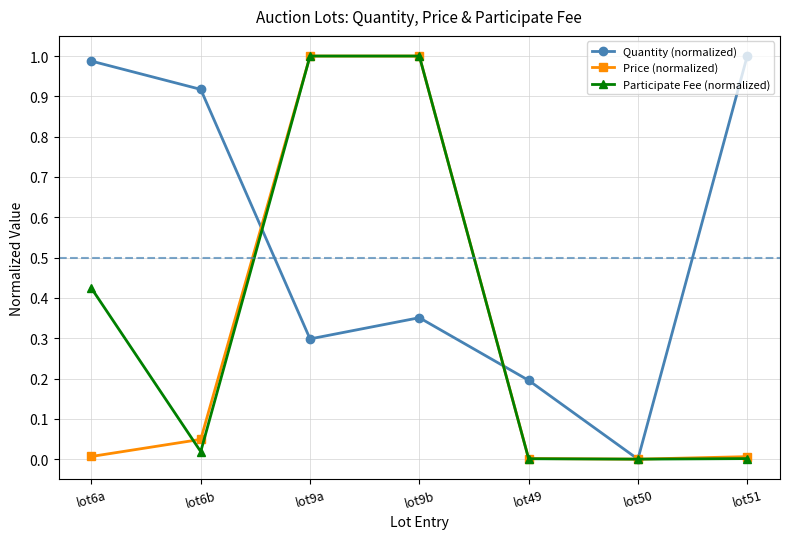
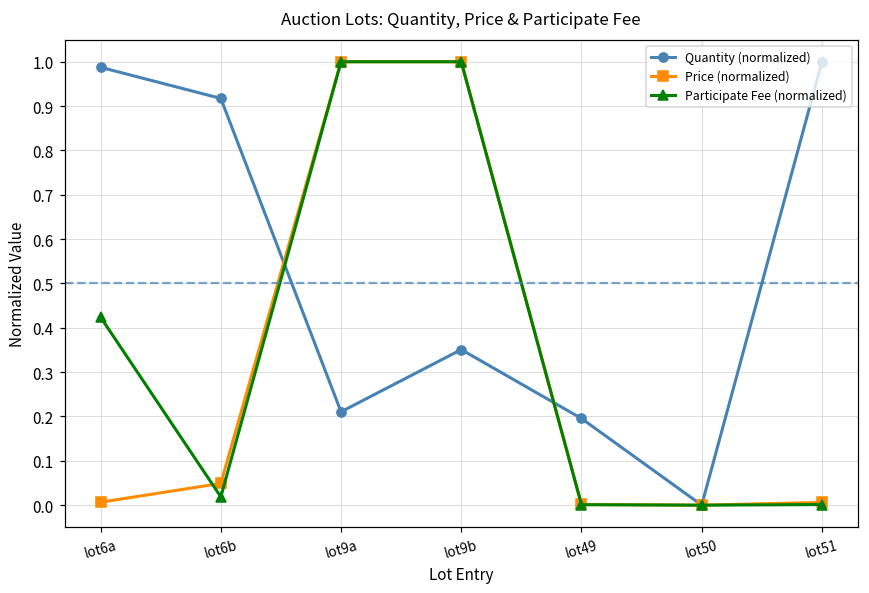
  {
    "Quantity (normalized)": {
      "lot6a": 0.99,
      "lot6b": 0.92,
-     "lot9a": 0.30,
+     "lot9a": 0.21,
      "lot9b": 0.35,
      "lot49": 0.20
    },
    "Price (normalized)": {
      "lot6a": 0.01,
      "lot6b": 0.05
    },
    "Participate Fee (normalized)": {
      "lot6a": 0.42,
      "lot6b": 0.02
    }
  }
